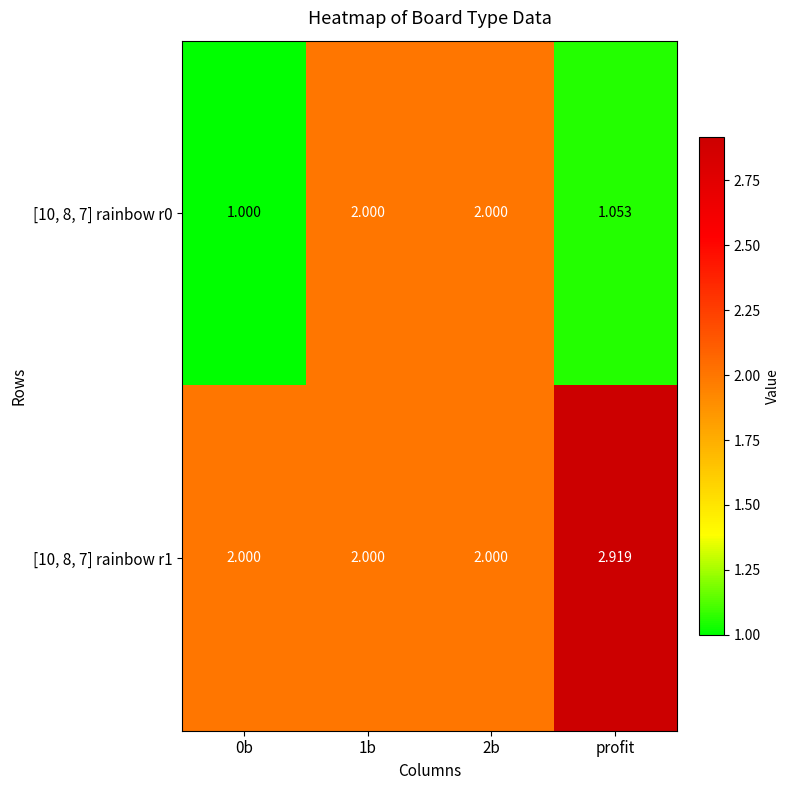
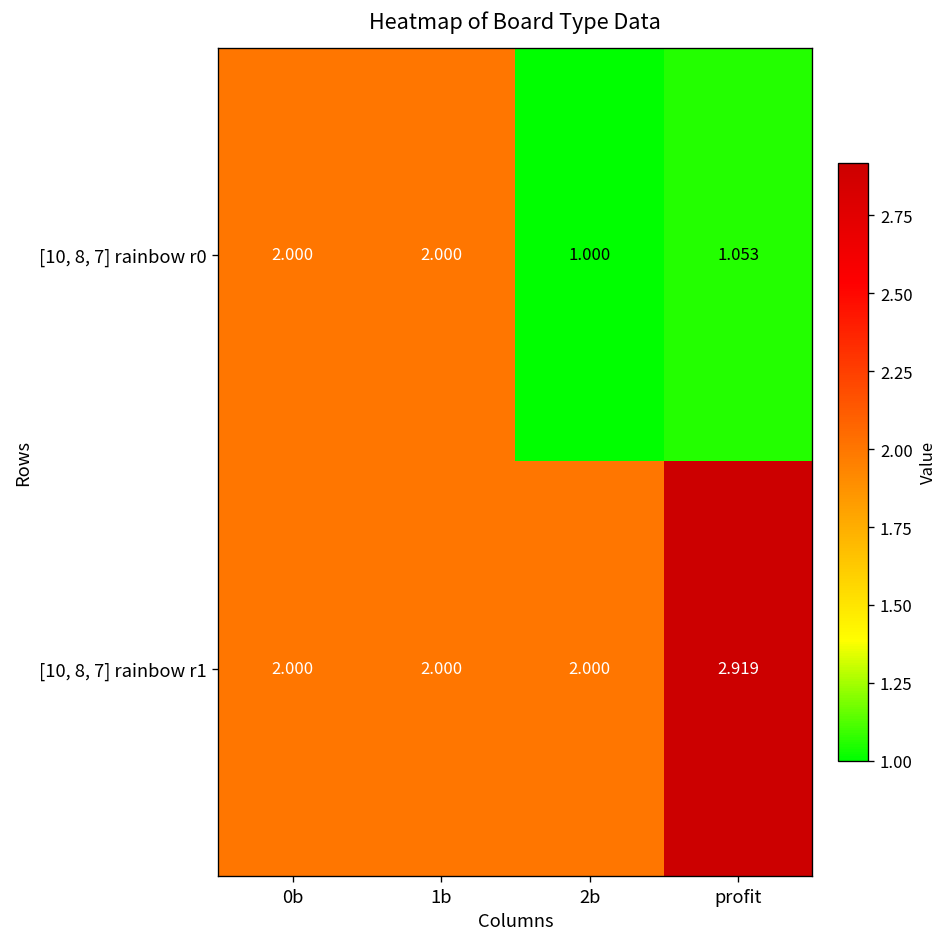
  {
    "[10, 8, 7] rainbow r0": {
-     "0b": 1.000,
+     "0b": 2.000,
      "1b": 2.000,
-     "2b": 2.000,
+     "2b": 1.000,
      "profit": 1.053
    },
    "[10, 8, 7] rainbow r1": {
      "0b": 2.000,
      "1b": 2.000,
      "2b": 2.000,
      "profit": 2.919
    }
  }
